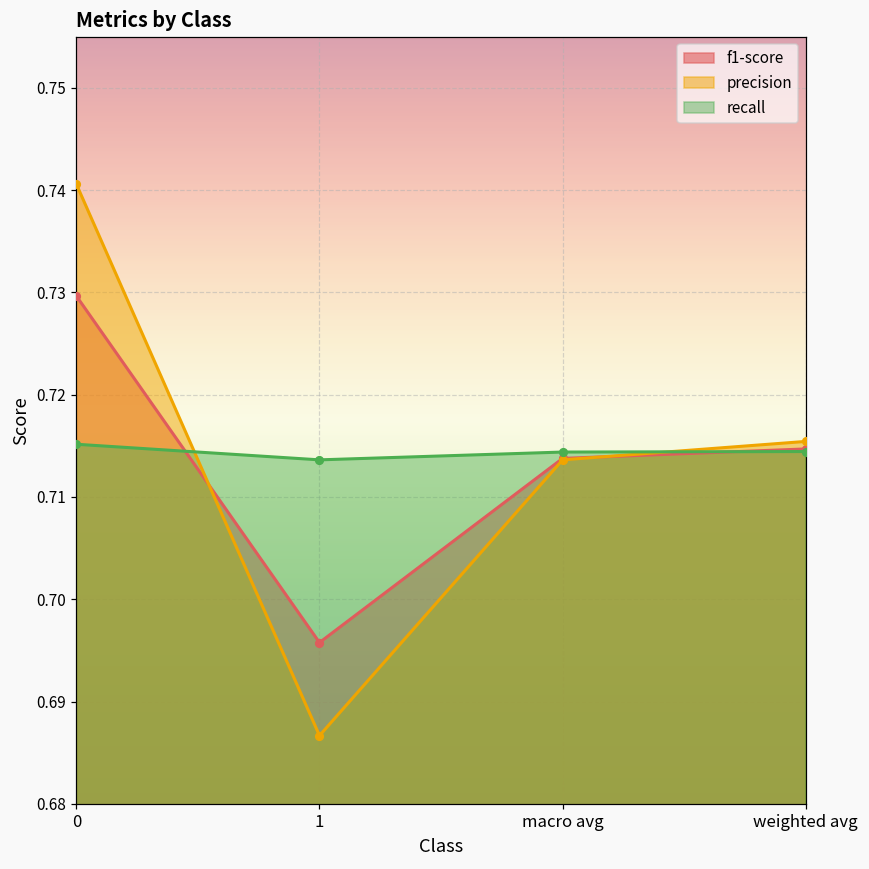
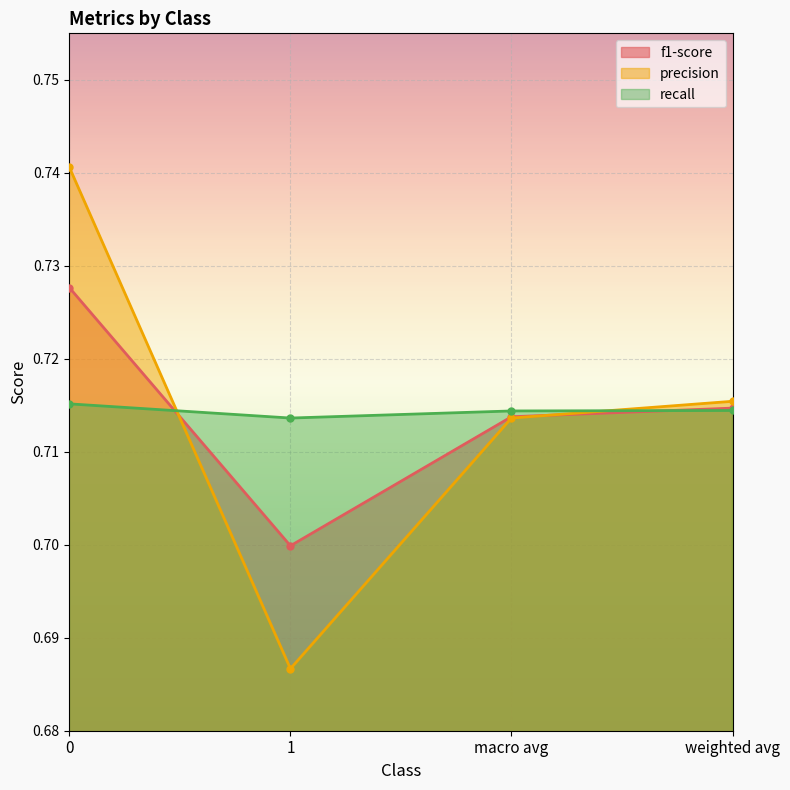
  {
    "f1-score": {
-     "0": 0.730,
-     "1": 0.696
+     "0": 0.728,
+     "1": 0.700
    },
    "precision": {
      "0": 0.741,
      "1": 0.687,
      "weighted avg": 0.715
    },
    "recall": {
      "0": 0.715,
      "1": 0.714,
      "macro avg": 0.714
    }
  }
